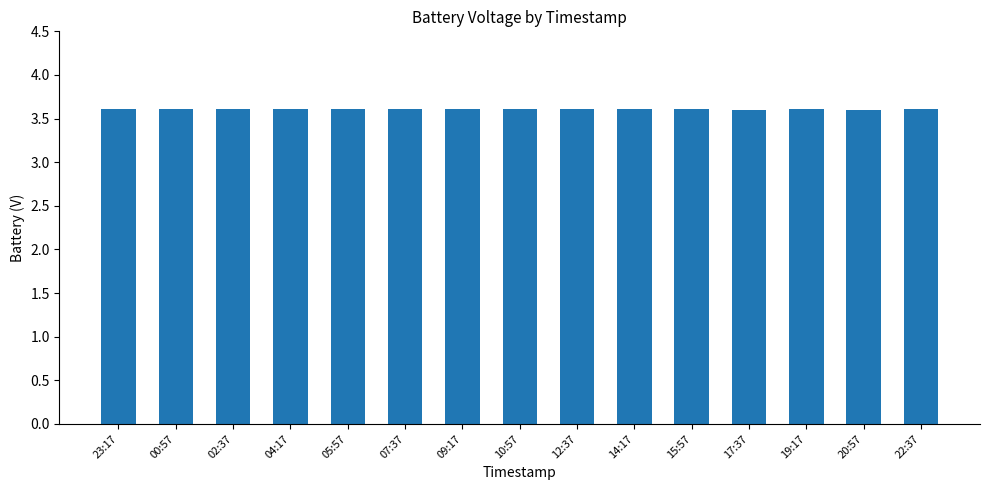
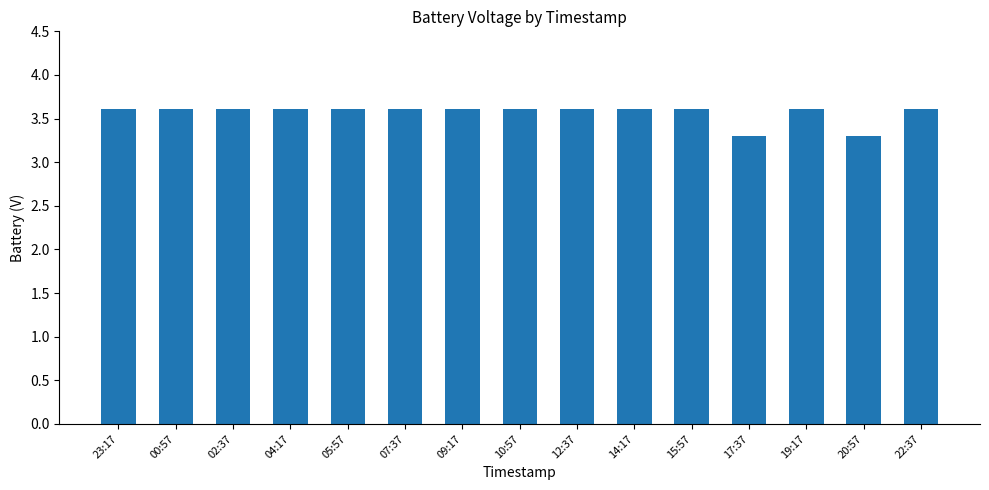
  {
    "23:17": 3.6,
    "00:57": 3.6,
    "02:37": 3.6,
    "04:17": 3.6,
    "05:57": 3.6,
    "07:37": 3.6,
    "09:17": 3.6,
    "10:57": 3.6,
    "12:37": 3.6,
    "14:17": 3.6,
    "15:57": 3.6,
-   "17:37": 3.6,
+   "17:37": 3.3,
    "19:17": 3.6,
-   "20:57": 3.6,
+   "20:57": 3.3,
    "22:37": 3.6
  }
